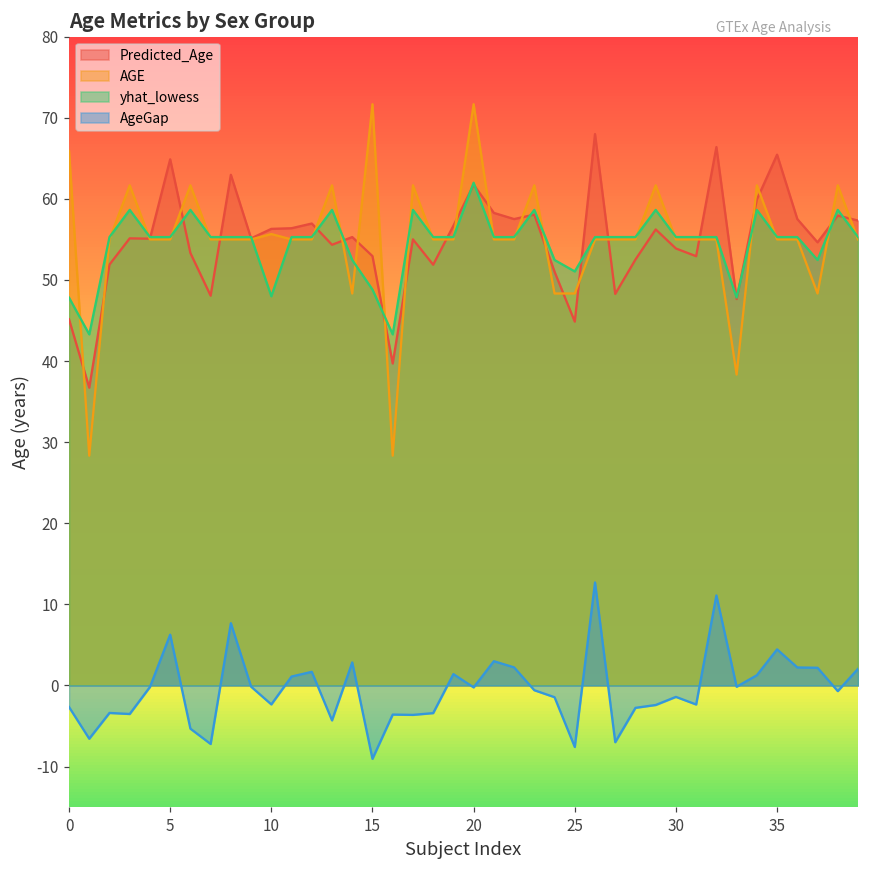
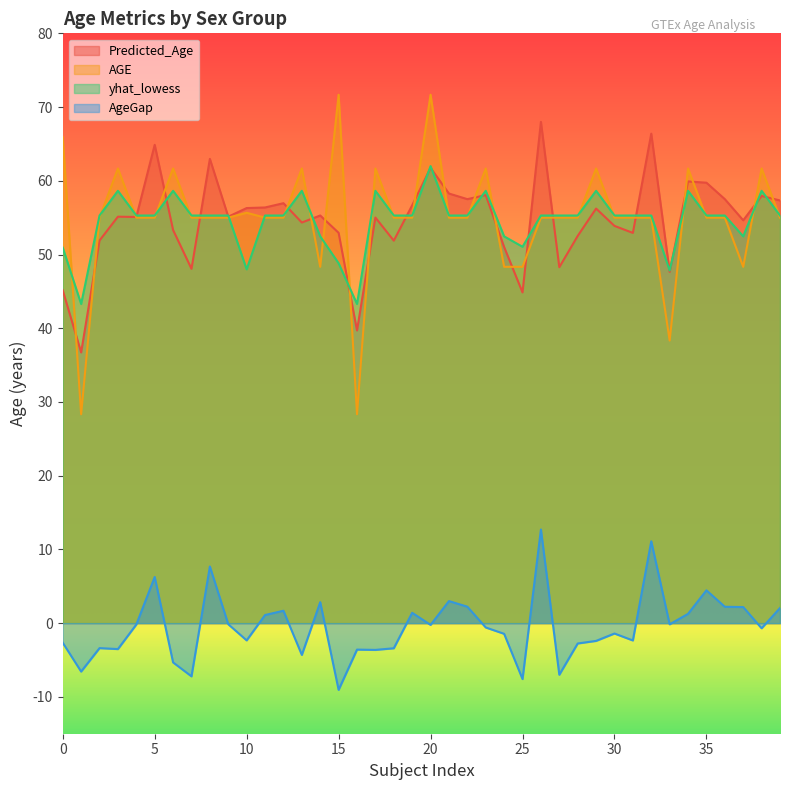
  {
    "Predicted_Age": {
      "0": 45,
      "5": 65,
      "10": 56,
      "15": 53,
      "25": 45,
      "30": 54,
-     "35": 65
+     "35": 60
    },
    "AGE": {
      "0": 66,
      "10": 56,
      "15": 72,
      "20": 72,
      "25": 48
    },
    "yhat_lowess": {
-     "0": 48,
+     "0": 51,
      "10": 48,
      "15": 49,
      "25": 51
    }
  }
